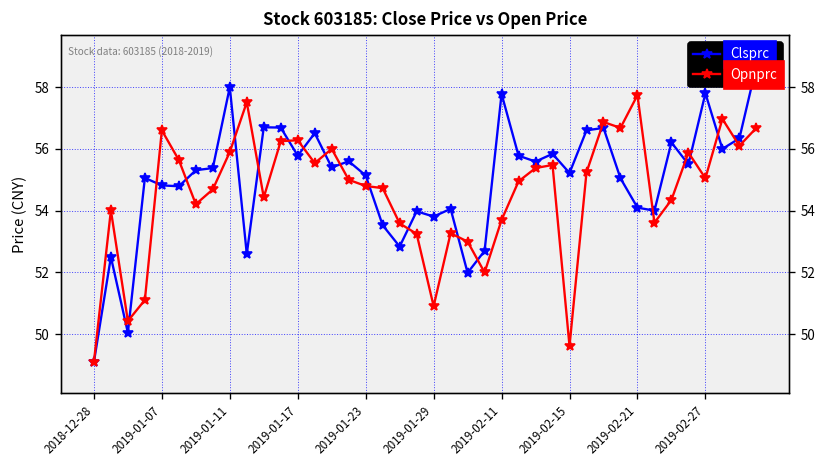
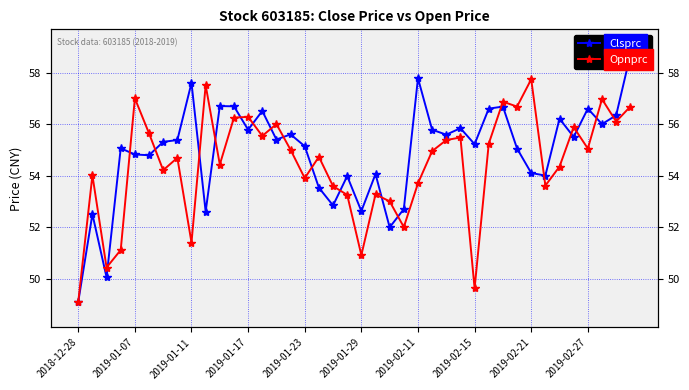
  {
    "Clsprc": {
      "2019-01-07": 54.8,
-     "2019-01-11": 58.0,
+     "2019-01-11": 57.6,
      "2019-01-17": 55.8,
      "2019-01-23": 55.1,
-     "2019-01-29": 53.8,
+     "2019-01-29": 52.6,
      "2019-02-11": 57.8,
      "2019-02-15": 55.2,
      "2019-02-21": 54.1,
-     "2019-02-27": 57.8
+     "2019-02-27": 56.6
    },
    "Opnprc": {
-     "2019-01-07": 56.6,
-     "2019-01-11": 55.9,
+     "2019-01-07": 57.0,
+     "2019-01-11": 51.4,
      "2019-01-17": 56.3,
-     "2019-01-23": 54.8,
+     "2019-01-23": 53.9,
      "2019-01-29": 50.9,
      "2019-02-11": 53.7,
      "2019-02-15": 49.6,
      "2019-02-21": 57.7,
      "2019-02-27": 55.1
    }
  }
